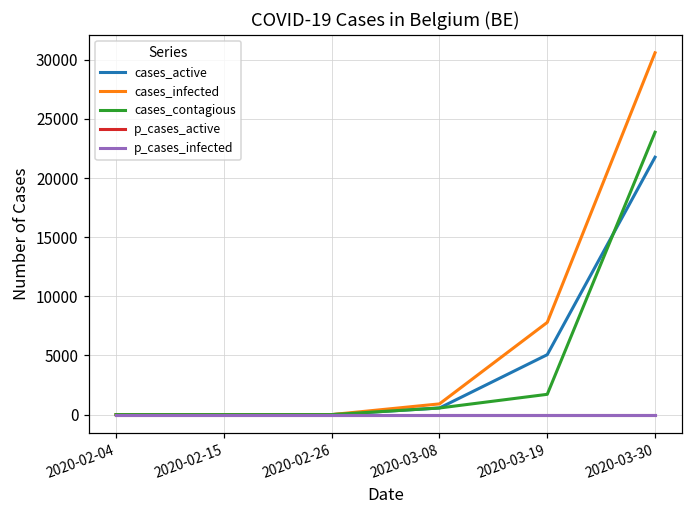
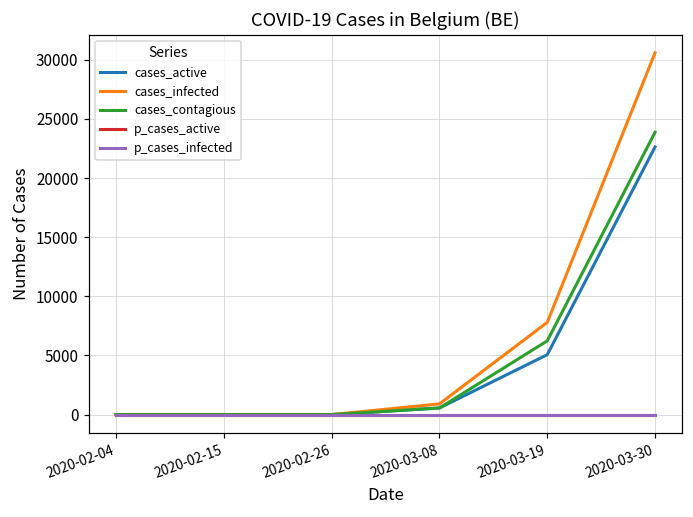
  {
    "cases_active": {
      "2020-03-19": 5100,
-     "2020-03-30": 21800
+     "2020-03-30": 22600
    },
    "cases_infected": {
      "2020-03-08": 900,
      "2020-03-19": 7800,
      "2020-03-30": 30600
    },
    "cases_contagious": {
-     "2020-03-19": 1700,
+     "2020-03-19": 6200,
      "2020-03-30": 23900
    },
    "p_cases_infected": {
      "2020-03-08": 0,
      "2020-03-19": 0,
      "2020-03-30": 0
    }
  }
